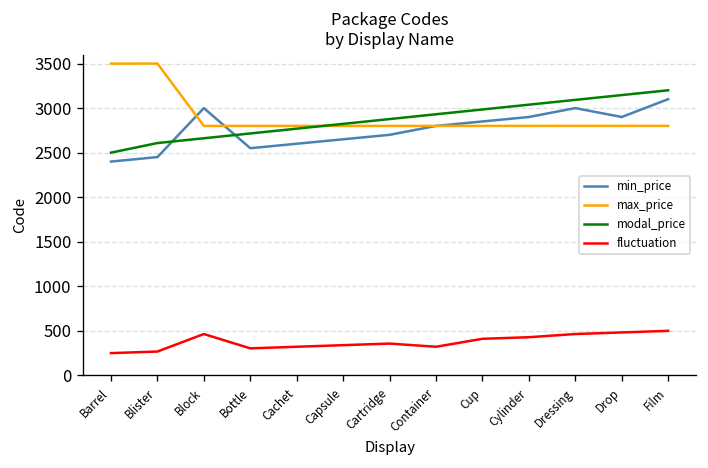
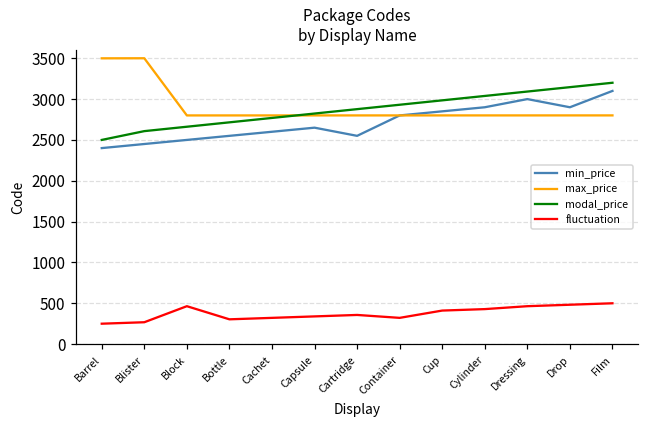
  {
    "min_price": {
      "Barrel": 2400,
      "Blister": 2500,
-     "Block": 3000,
+     "Block": 2500,
      "Bottle": 2600,
      "Cachet": 2600,
      "Capsule": 2700,
-     "Cartridge": 2700,
+     "Cartridge": 2600,
      "Cup": 2900,
      "Cylinder": 2900,
      "Dressing": 3000,
      "Drop": 2900,
      "Film": 3100
    },
    "max_price": {
      "Barrel": 3500,
      "Blister": 3500,
      "Block": 2800,
      "Bottle": 2800,
      "Cartridge": 2800,
      "Cup": 2800,
      "Cylinder": 2800,
      "Dressing": 2800,
      "Drop": 2800,
      "Film": 2800
    },
    "modal_price": {
      "Barrel": 2500,
      "Blister": 2600,
      "Block": 2700,
      "Bottle": 2700,
      "Cartridge": 2900,
      "Container": 2900,
      "Cup": 3000,
      "Cylinder": 3000,
      "Dressing": 3100,
      "Drop": 3100,
      "Film": 3200
    },
    "fluctuation": {
      "Barrel": 300,
      "Blister": 300,
      "Block": 500,
      "Bottle": 300,
      "Cachet": 300,
      "Capsule": 300,
      "Cartridge": 400,
      "Container": 300,
      "Cup": 400,
      "Cylinder": 400,
      "Dressing": 500,
      "Drop": 500,
      "Film": 500
    }
  }
